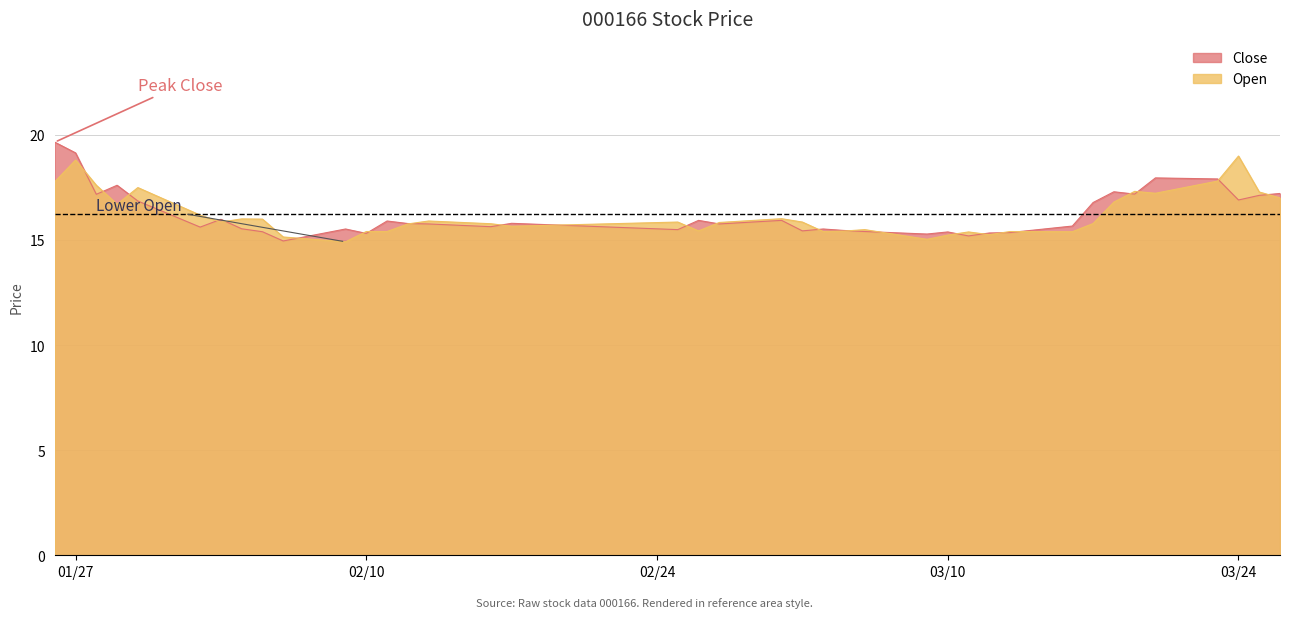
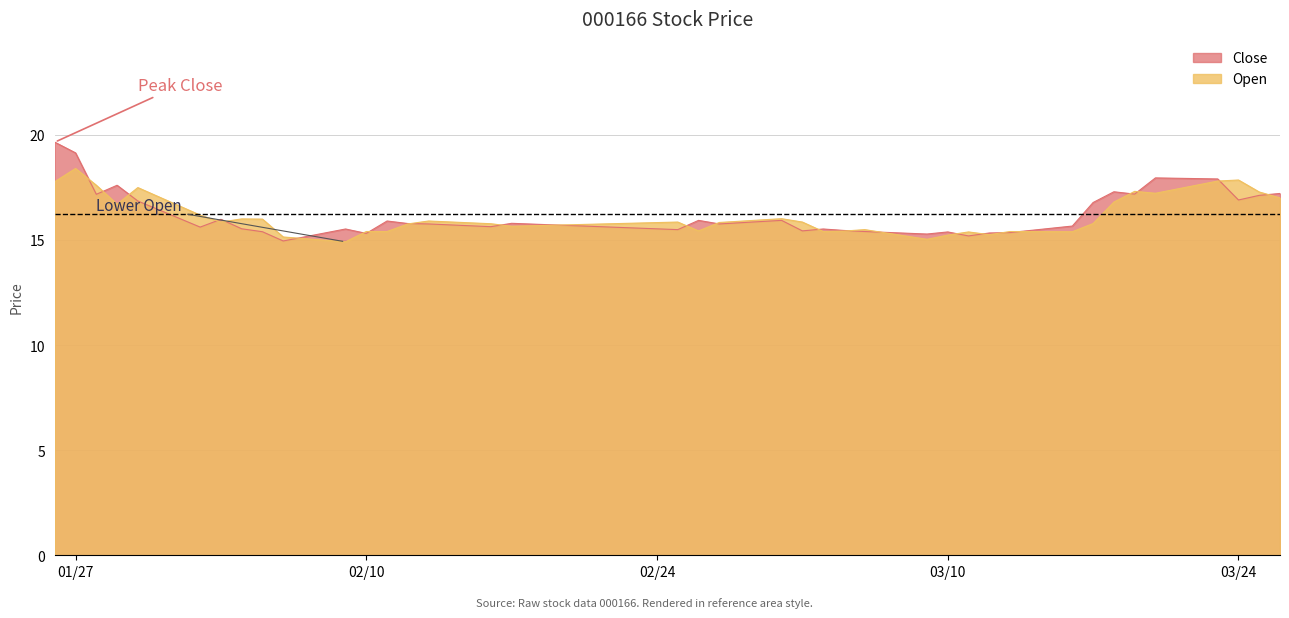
  {
    "Close": {
      "01/27": 19.1,
      "03/10": 15.4,
      "03/24": 16.9
    },
    "Open": {
-     "01/27": 18.8,
+     "01/27": 18.4,
      "03/10": 15.2,
-     "03/24": 19.0
+     "03/24": 17.9
    }
  }
